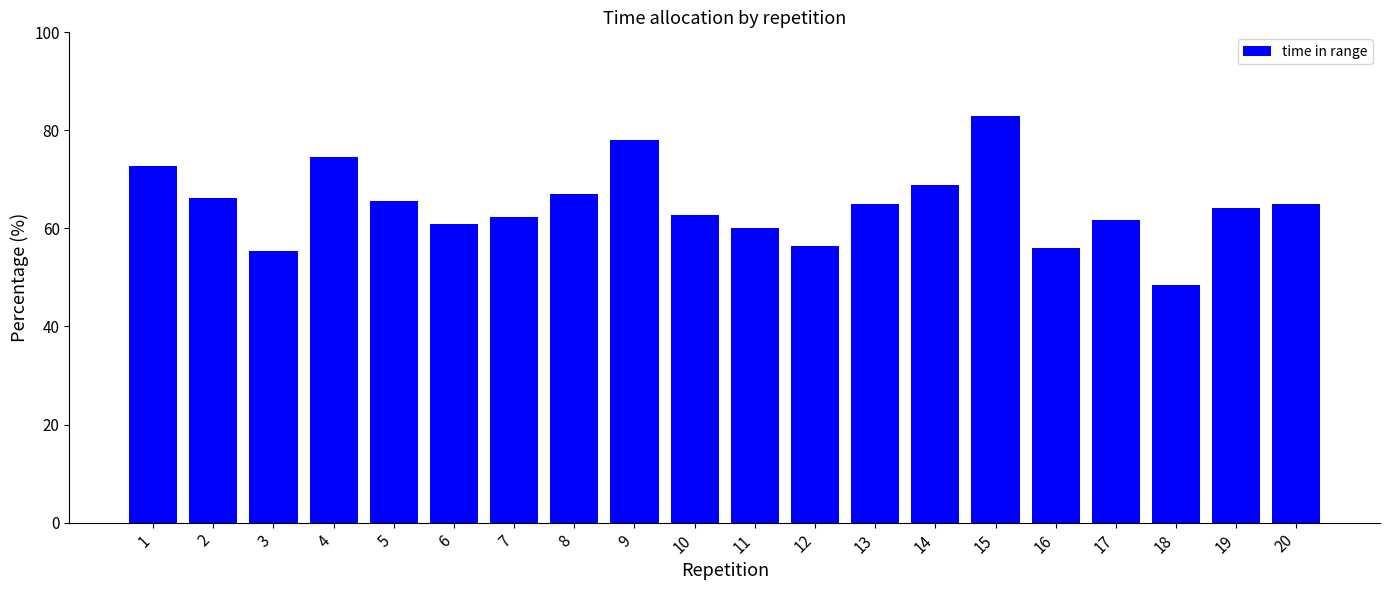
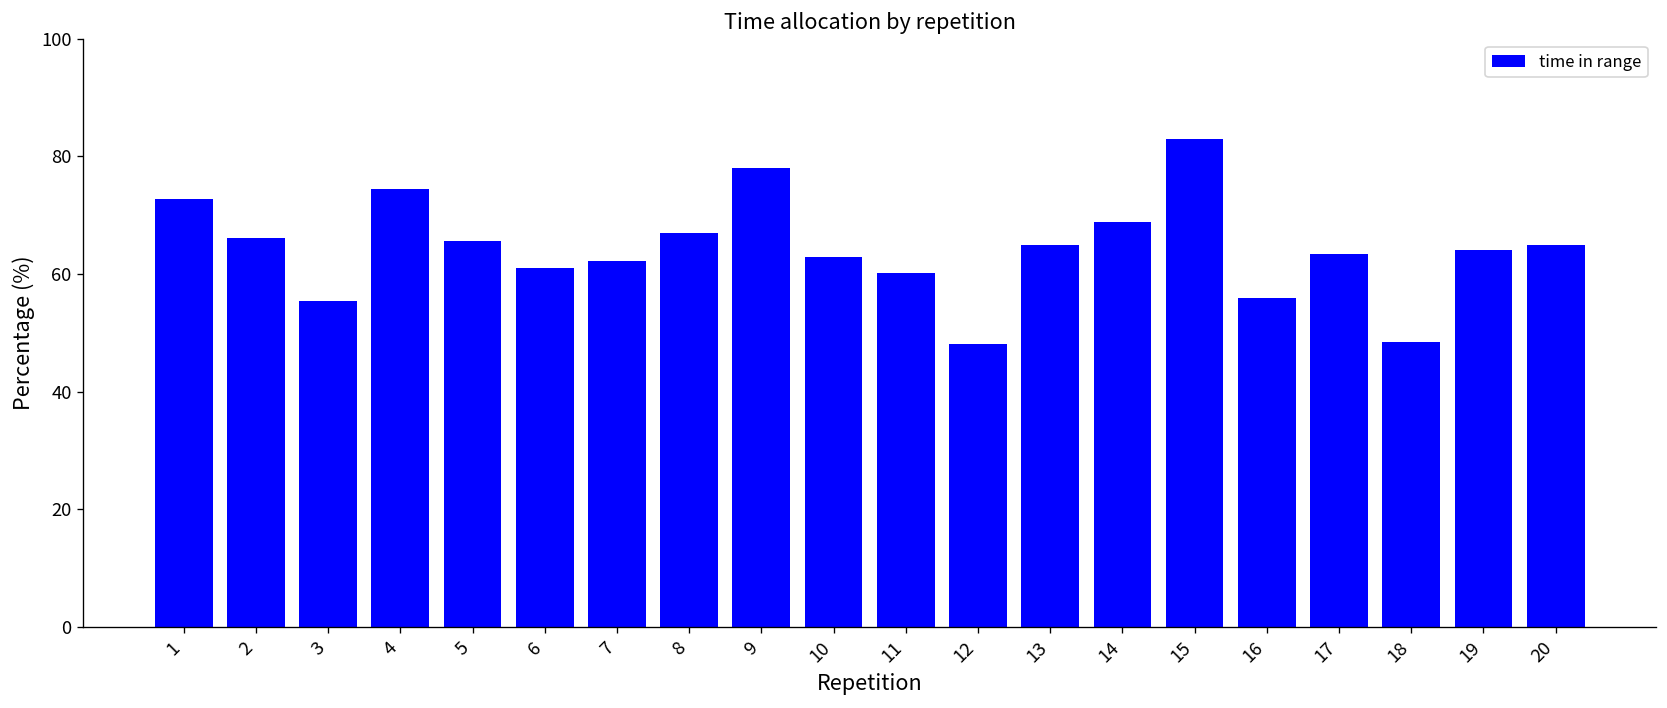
  {
    "1": 73,
    "2": 66,
    "3": 55,
    "4": 75,
    "5": 66,
    "6": 61,
    "7": 62,
    "8": 67,
    "9": 78,
    "10": 63,
    "11": 60,
-   "12": 56,
+   "12": 48,
    "13": 65,
    "14": 69,
    "15": 83,
    "16": 56,
-   "17": 62,
+   "17": 64,
    "18": 48,
    "19": 64,
    "20": 65
  }
